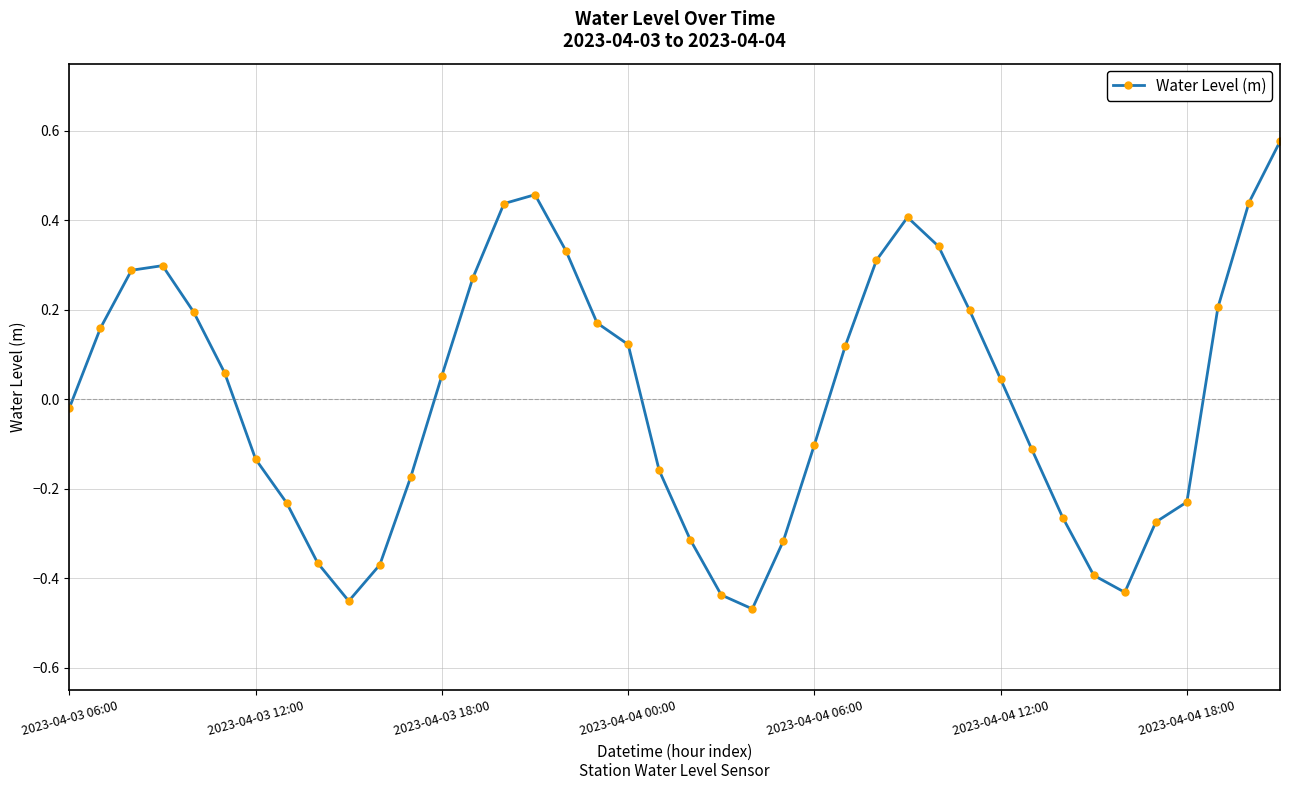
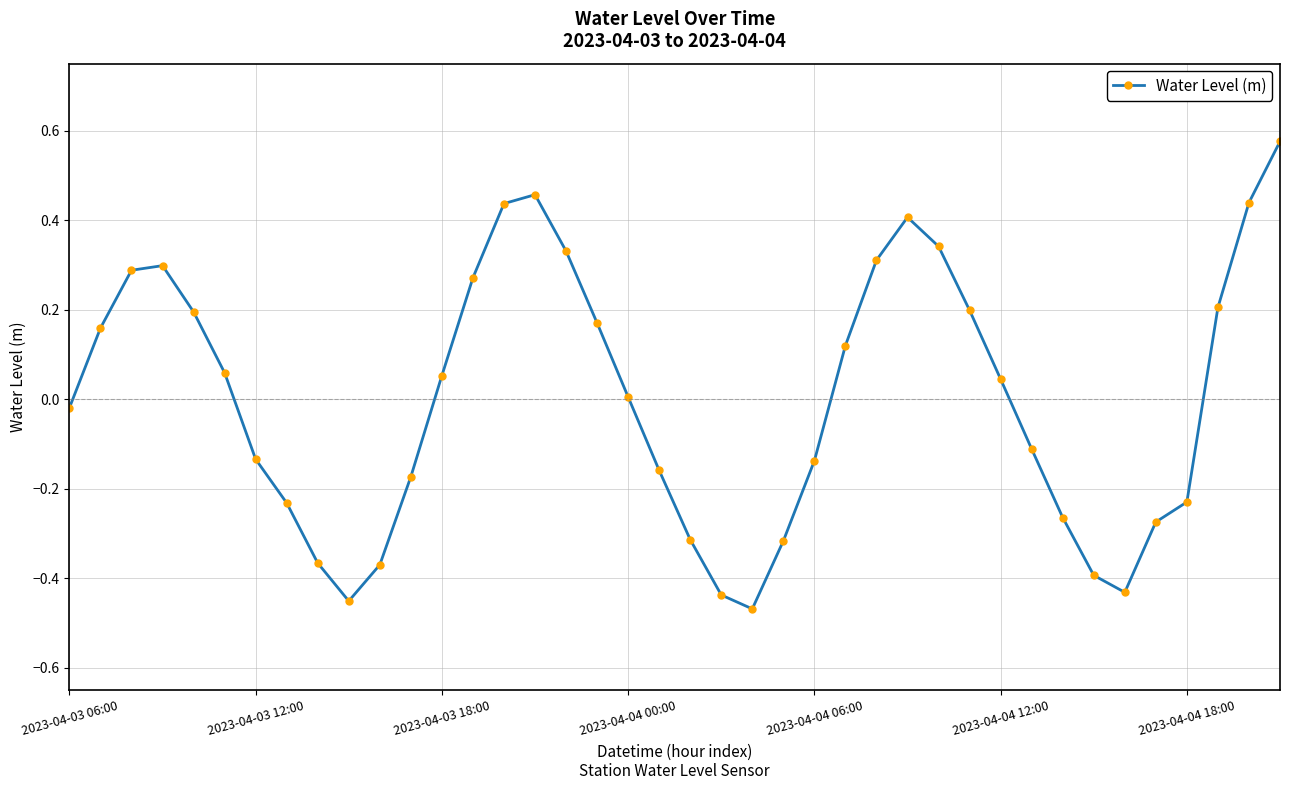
  {
    "2023-04-03 06:00": -0.02,
    "2023-04-03 12:00": -0.13,
    "2023-04-03 18:00": 0.05,
-   "2023-04-04 00:00": 0.12,
-   "2023-04-04 06:00": -0.10,
+   "2023-04-04 00:00": 0.00,
+   "2023-04-04 06:00": -0.14,
    "2023-04-04 12:00": 0.04,
    "2023-04-04 18:00": -0.23
  }
